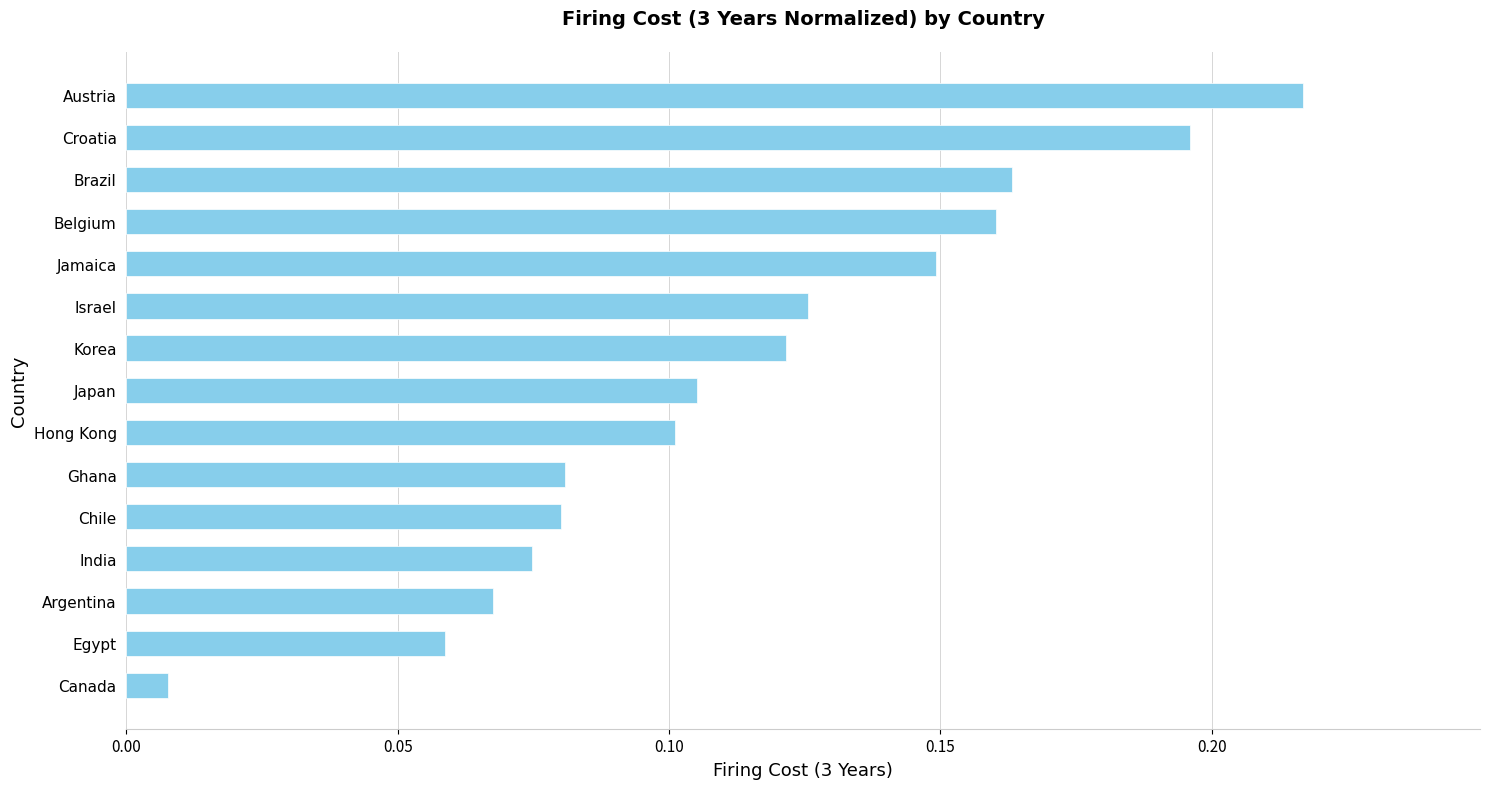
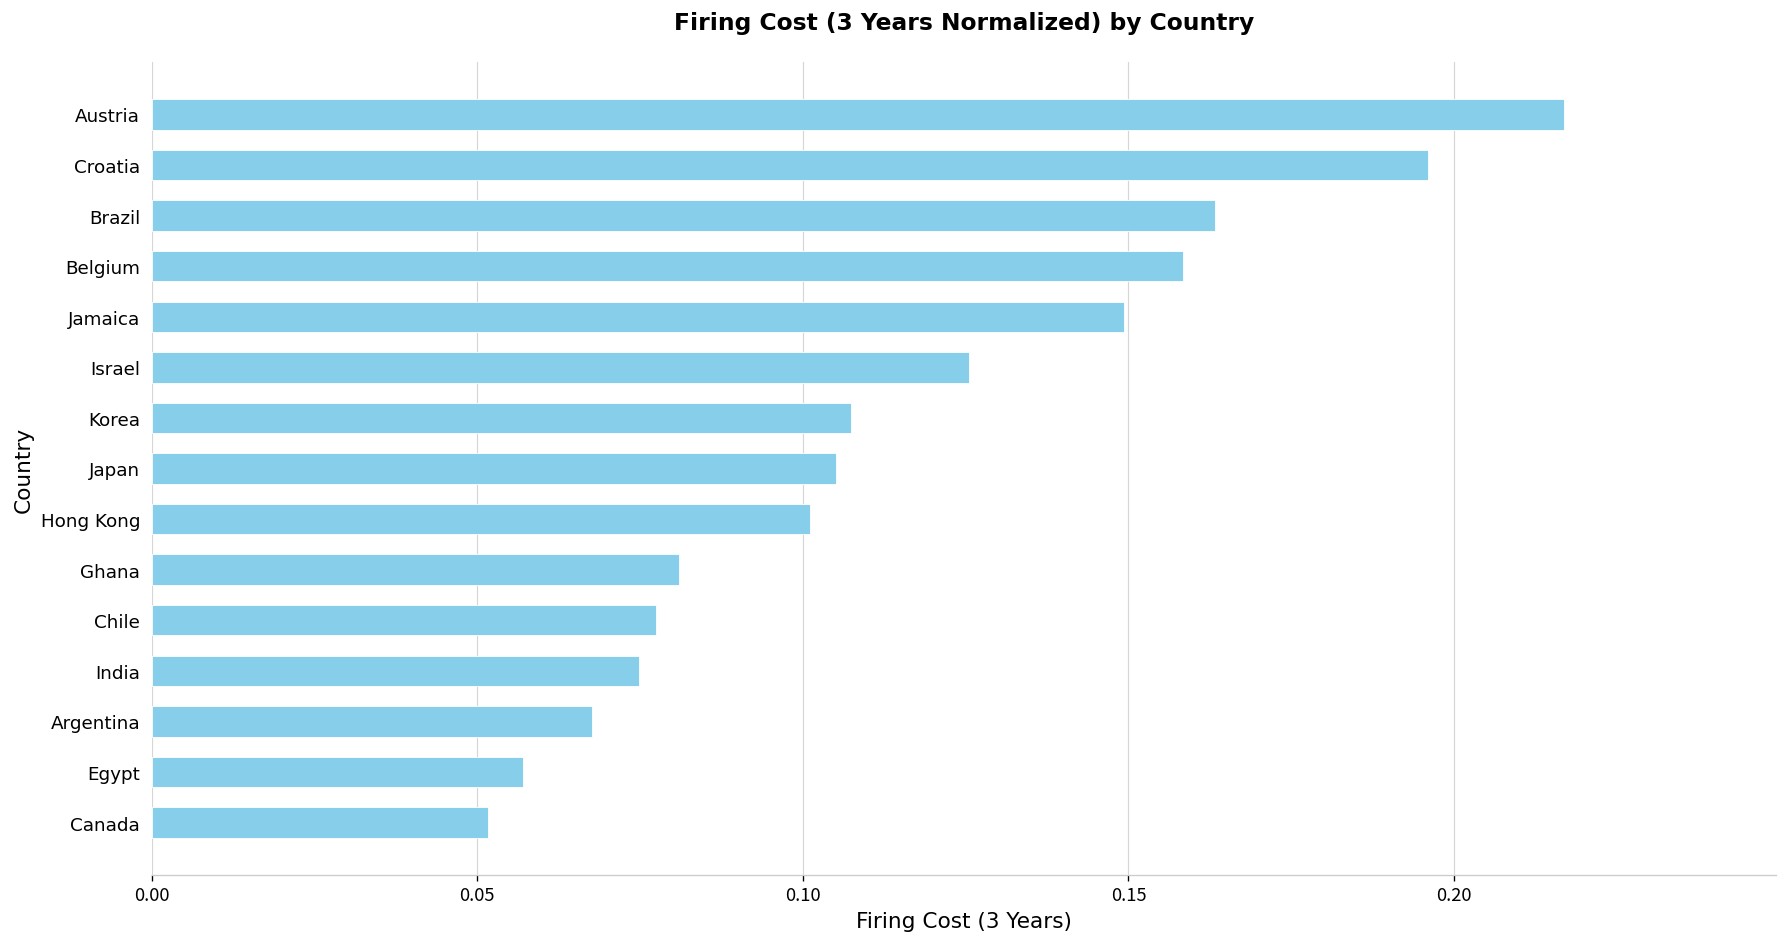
  {
    "Austria": 0.217,
    "Croatia": 0.196,
    "Brazil": 0.163,
-   "Belgium": 0.160,
+   "Belgium": 0.158,
    "Jamaica": 0.149,
    "Israel": 0.126,
-   "Korea": 0.122,
+   "Korea": 0.107,
    "Japan": 0.105,
    "Hong Kong": 0.101,
    "Ghana": 0.081,
-   "Chile": 0.080,
+   "Chile": 0.078,
    "India": 0.075,
    "Argentina": 0.068,
-   "Egypt": 0.059,
-   "Canada": 0.008
+   "Egypt": 0.057,
+   "Canada": 0.052
  }
